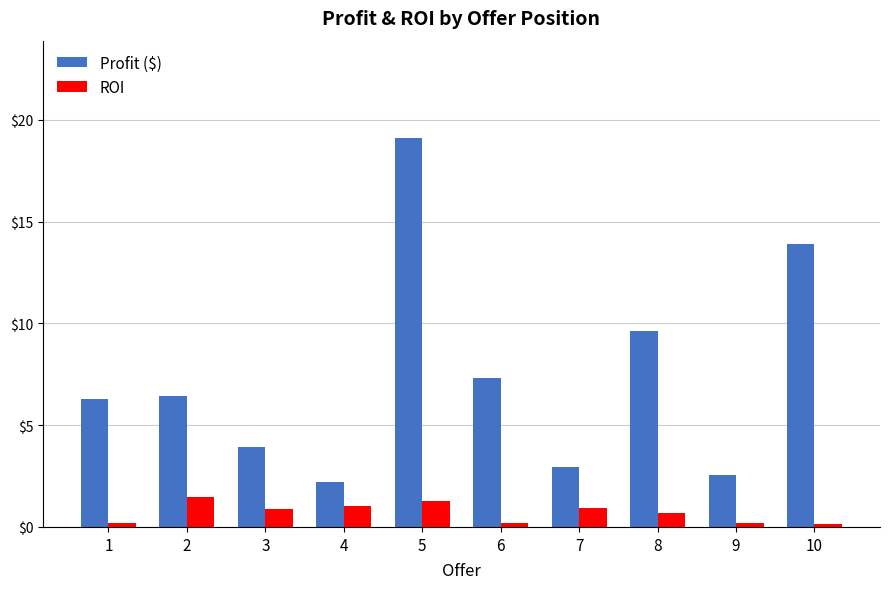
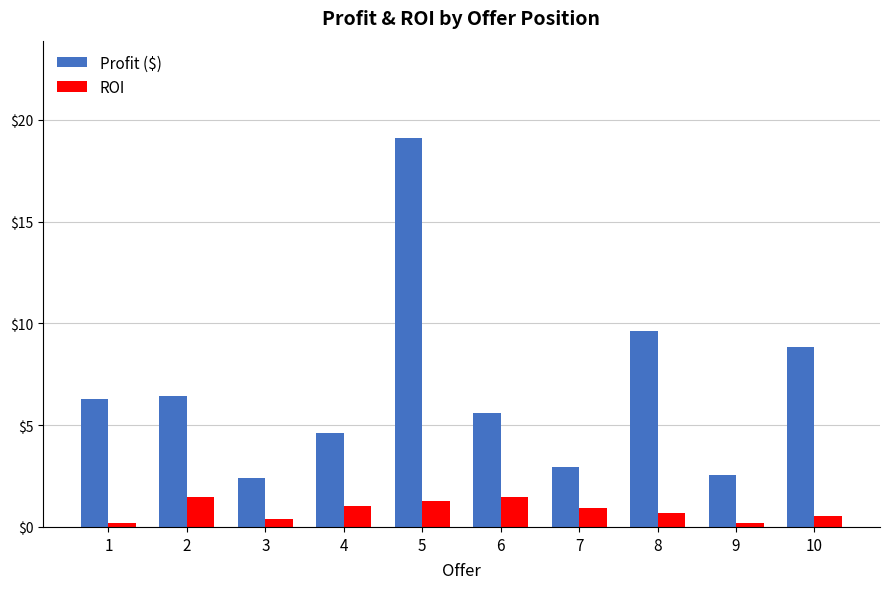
  {
    "Profit ($)": {
      "1": "$6.3",
      "2": "$6.4",
-     "3": "$3.9",
-     "4": "$2.2",
+     "3": "$2.4",
+     "4": "$4.6",
      "5": "$19.1",
-     "6": "$7.3",
+     "6": "$5.6",
      "7": "$2.9",
      "8": "$9.6",
      "9": "$2.5",
-     "10": "$13.9"
+     "10": "$8.8"
    },
    "ROI": {
      "1": "$0.2",
      "2": "$1.5",
-     "3": "$0.9",
+     "3": "$0.4",
      "4": "$1.0",
      "5": "$1.3",
-     "6": "$0.2",
+     "6": "$1.5",
      "7": "$0.9",
      "8": "$0.7",
      "9": "$0.2",
-     "10": "$0.1"
+     "10": "$0.6"
    }
  }
